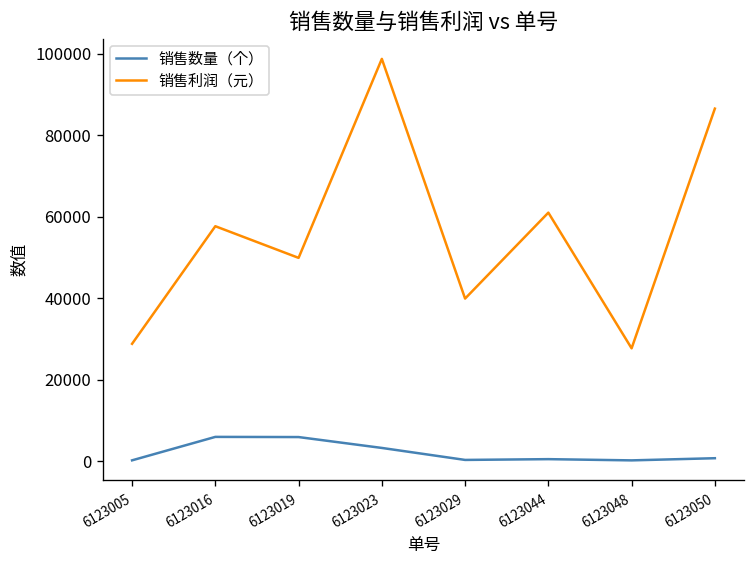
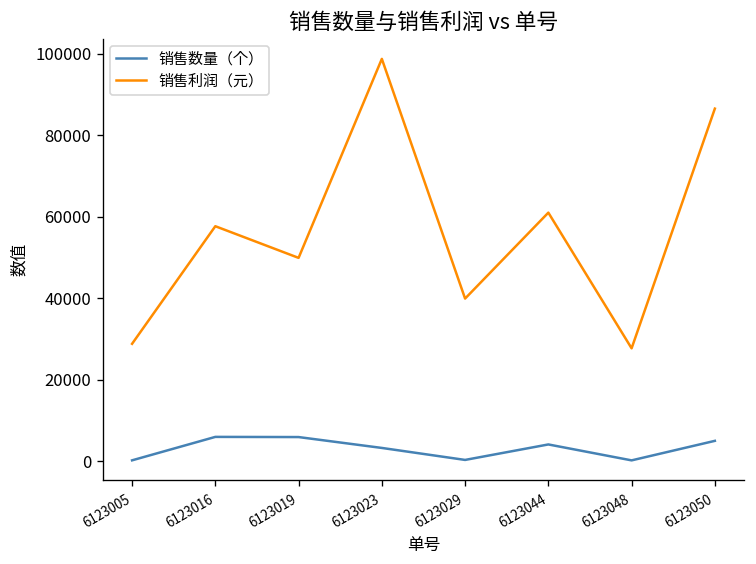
  {
    "销售数量（个）": {
      "6123005": 0,
      "6123016": 6000,
      "6123019": 6000,
      "6123023": 3000,
      "6123029": 0,
-     "6123044": 1000,
+     "6123044": 4000,
      "6123048": 0,
-     "6123050": 1000
+     "6123050": 5000
    },
    "销售利润（元）": {
      "6123005": 29000,
      "6123016": 58000,
      "6123019": 50000,
      "6123023": 99000,
      "6123029": 40000,
      "6123044": 61000,
      "6123048": 28000,
      "6123050": 87000
    }
  }
